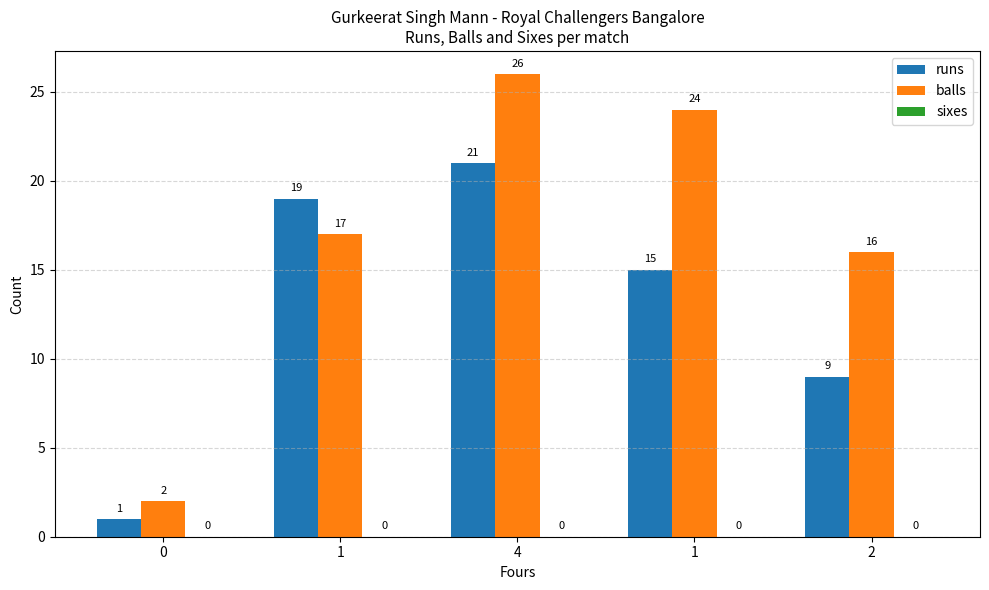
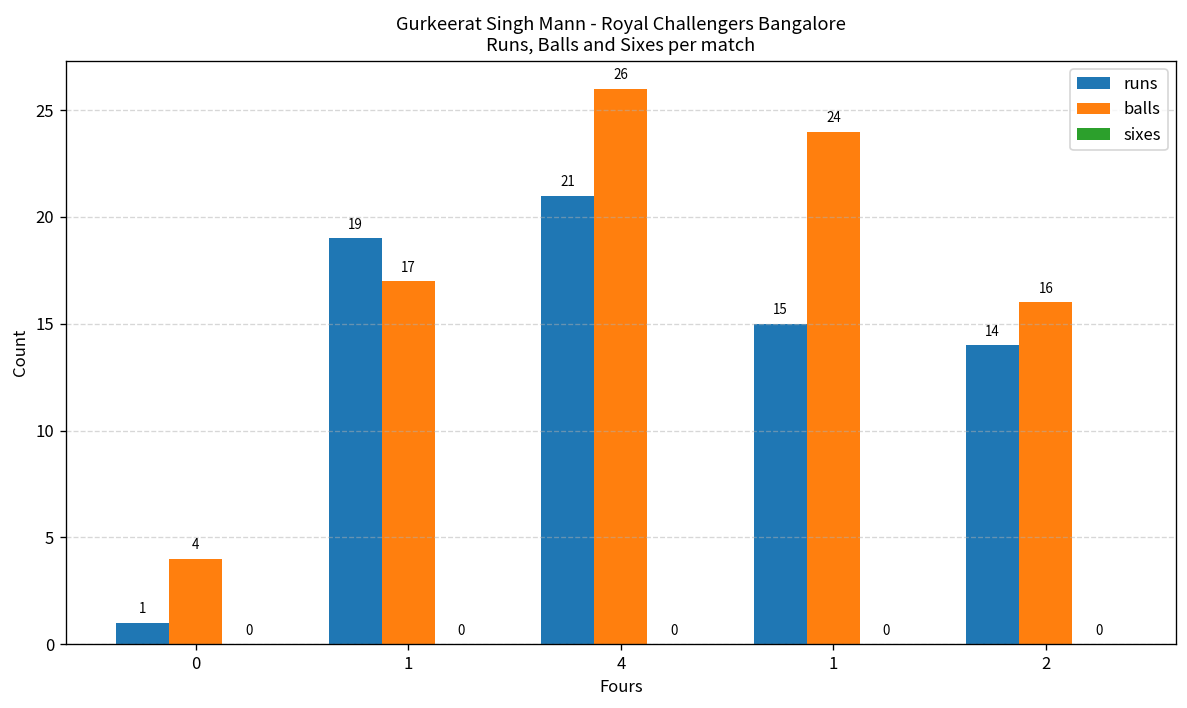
  {
    "runs": {
      "0": 1,
      "4": 21,
-     "2": 9
+     "2": 14
    },
    "balls": {
-     "0": 2,
+     "0": 4,
      "4": 26,
      "2": 16
    },
    "sixes": {
      "0": 0,
      "4": 0,
      "2": 0
    }
  }
